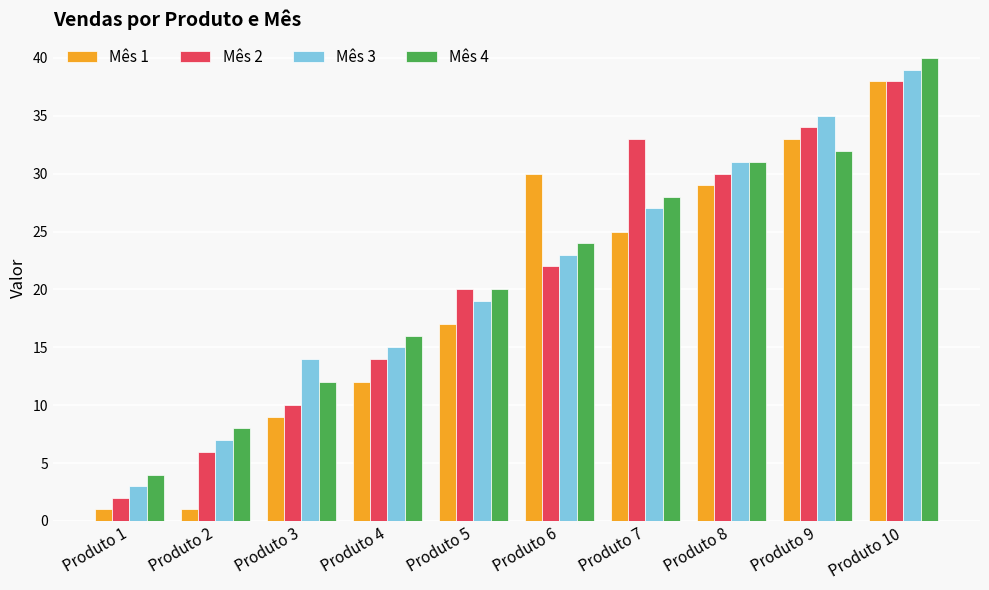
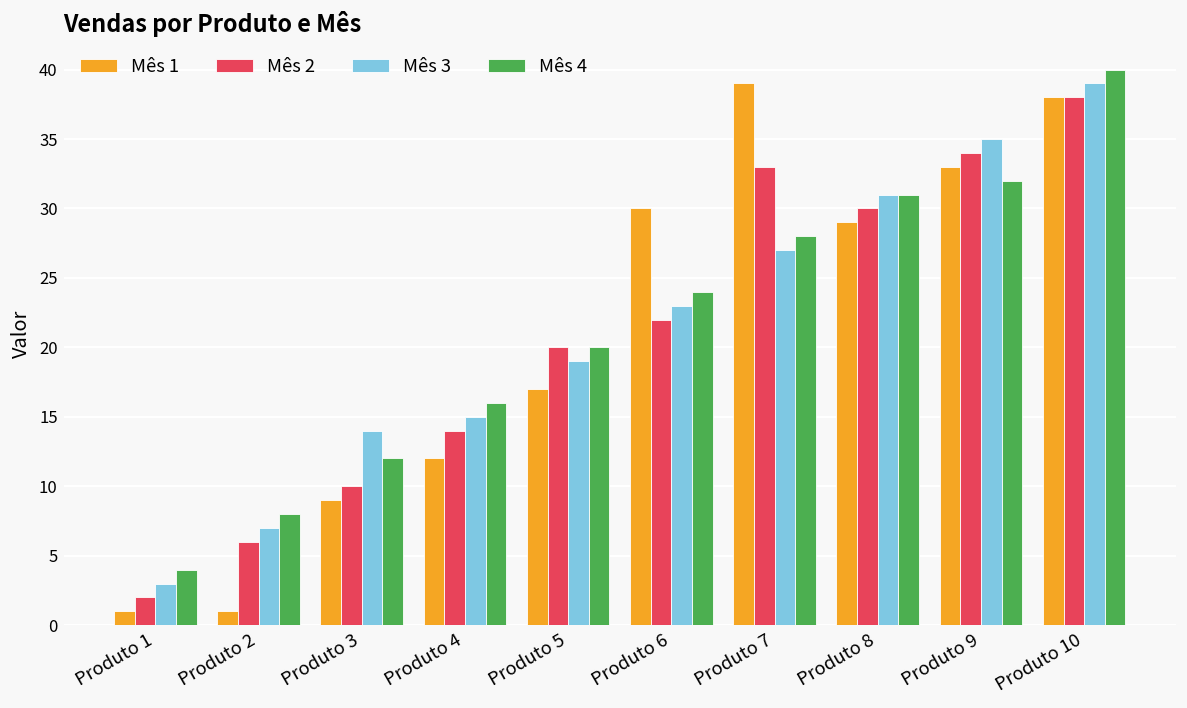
  {
    "Mês 1": {
      "Produto 1": 1,
      "Produto 2": 1,
      "Produto 3": 9,
      "Produto 4": 12,
      "Produto 5": 17,
      "Produto 6": 30,
-     "Produto 7": 25,
+     "Produto 7": 39,
      "Produto 8": 29,
      "Produto 9": 33,
      "Produto 10": 38
    },
    "Mês 2": {
      "Produto 1": 2,
      "Produto 2": 6,
      "Produto 3": 10,
      "Produto 4": 14,
      "Produto 5": 20,
      "Produto 6": 22,
      "Produto 7": 33,
      "Produto 8": 30,
      "Produto 9": 34,
      "Produto 10": 38
    },
    "Mês 3": {
      "Produto 1": 3,
      "Produto 2": 7,
      "Produto 3": 14,
      "Produto 4": 15,
      "Produto 5": 19,
      "Produto 6": 23,
      "Produto 7": 27,
      "Produto 8": 31,
      "Produto 9": 35,
      "Produto 10": 39
    },
    "Mês 4": {
      "Produto 1": 4,
      "Produto 2": 8,
      "Produto 3": 12,
      "Produto 4": 16,
      "Produto 5": 20,
      "Produto 6": 24,
      "Produto 7": 28,
      "Produto 8": 31,
      "Produto 9": 32,
      "Produto 10": 40
    }
  }
